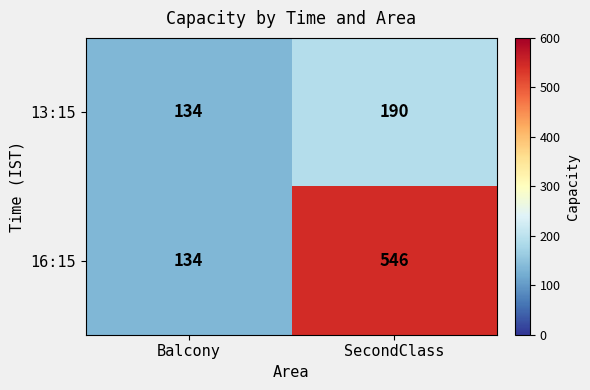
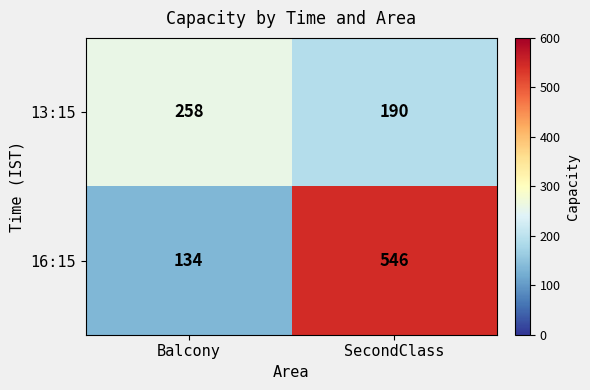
  {
    "13:15": {
-     "Balcony": 134,
+     "Balcony": 258,
      "SecondClass": 190
    },
    "16:15": {
      "Balcony": 134,
      "SecondClass": 546
    }
  }
